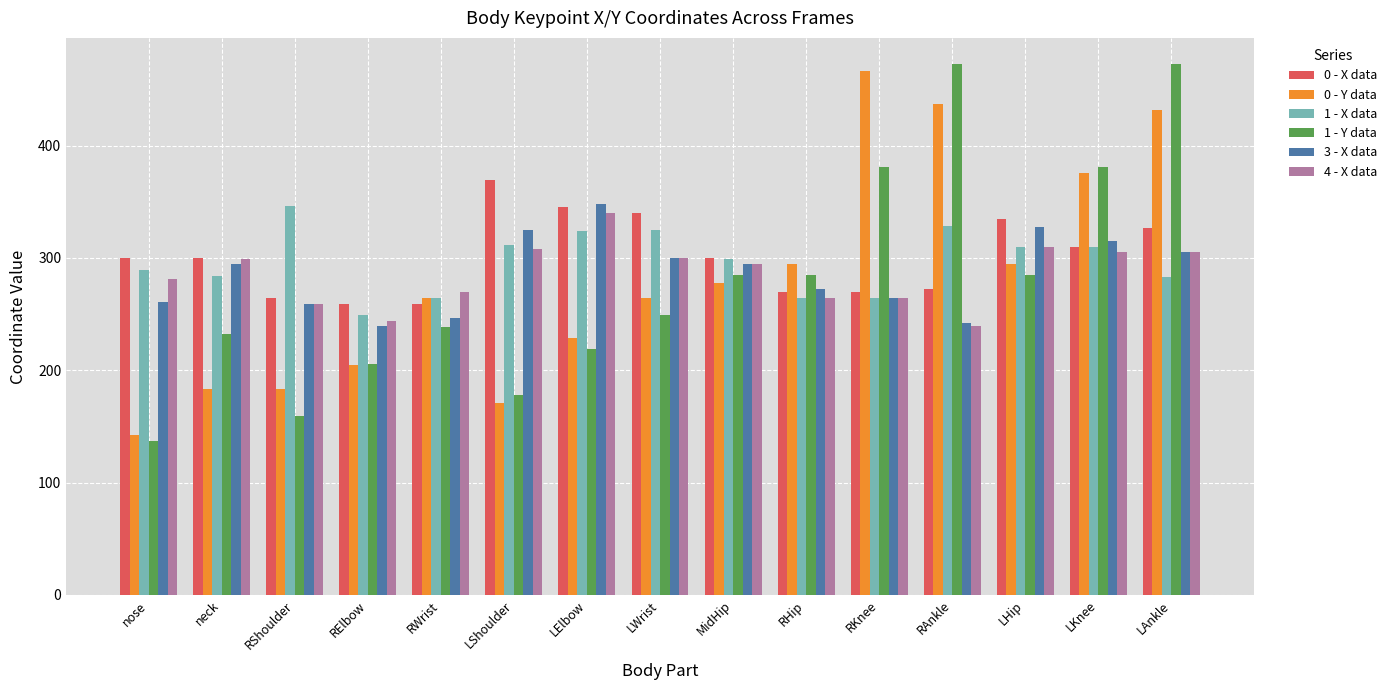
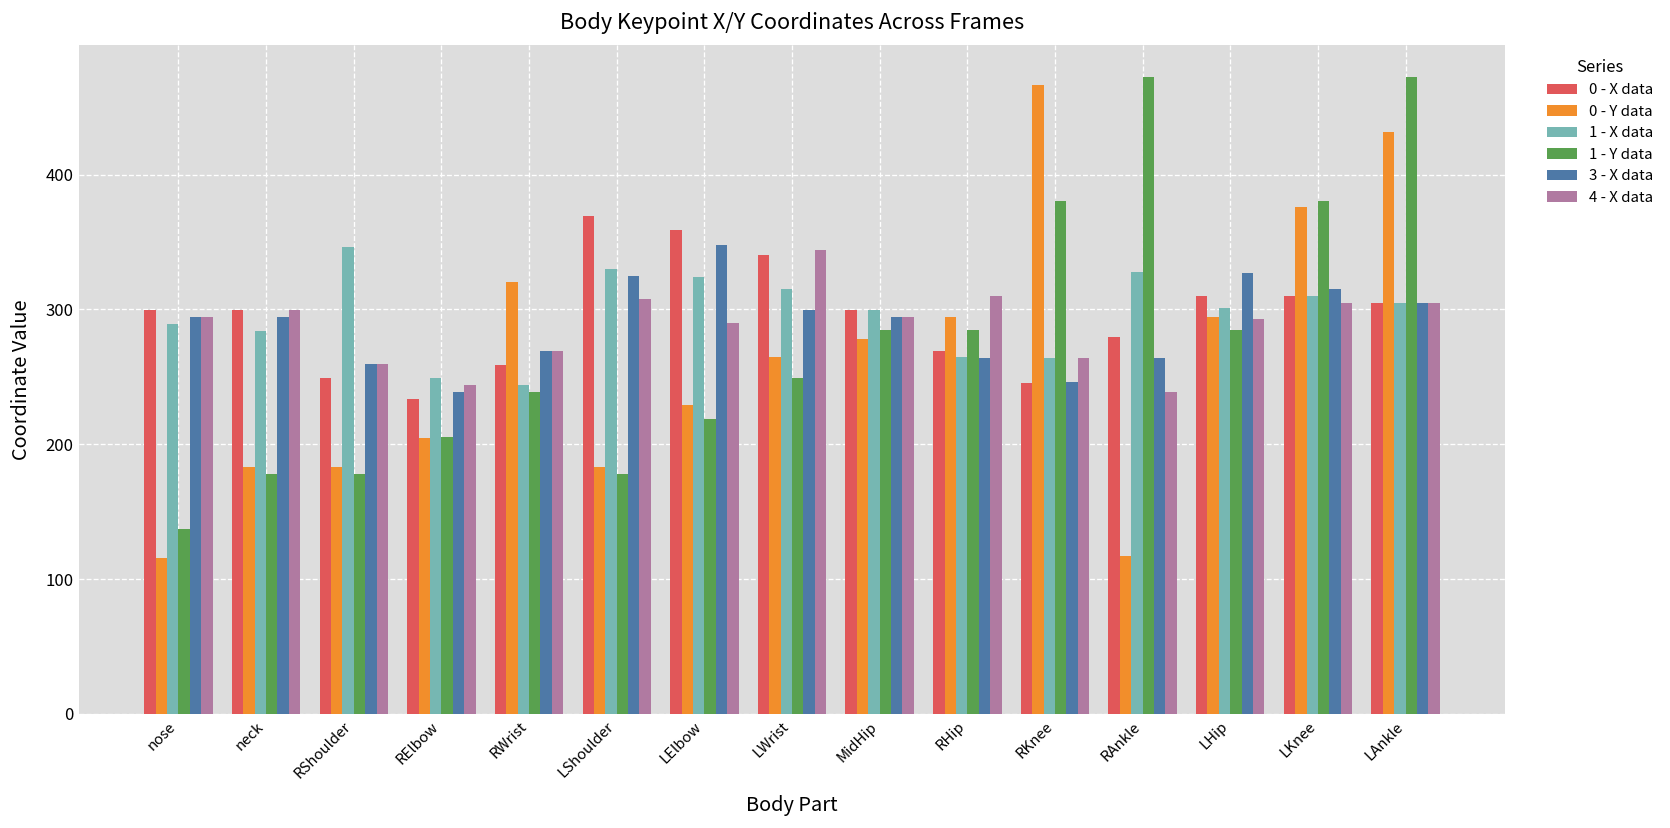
  {
    "0 - X data": {
      "nose": 300,
      "neck": 300,
-     "RShoulder": 264,
-     "RElbow": 259,
+     "RShoulder": 249,
+     "RElbow": 233,
      "RWrist": 259,
      "LShoulder": 369,
-     "LElbow": 345,
+     "LElbow": 359,
      "LWrist": 340,
      "MidHip": 300,
      "RHip": 269,
-     "RKnee": 269,
-     "RAnkle": 272,
-     "LHip": 335,
+     "RKnee": 245,
+     "RAnkle": 280,
+     "LHip": 310,
      "LKnee": 310,
-     "LAnkle": 327
+     "LAnkle": 305
    },
    "0 - Y data": {
-     "nose": 142,
+     "nose": 115,
      "neck": 183,
      "RShoulder": 183,
      "RElbow": 205,
-     "RWrist": 264,
-     "LShoulder": 170,
+     "RWrist": 320,
+     "LShoulder": 183,
      "LElbow": 229,
      "LWrist": 264,
      "MidHip": 278,
      "RHip": 295,
      "RKnee": 467,
-     "RAnkle": 437,
+     "RAnkle": 117,
      "LHip": 295,
      "LKnee": 376,
      "LAnkle": 432
    },
    "1 - X data": {
      "nose": 289,
      "neck": 284,
      "RShoulder": 346,
      "RElbow": 249,
-     "RWrist": 264,
-     "LShoulder": 312,
+     "RWrist": 244,
+     "LShoulder": 330,
      "LElbow": 324,
-     "LWrist": 325,
+     "LWrist": 315,
      "MidHip": 299,
      "RHip": 265,
      "RKnee": 264,
      "RAnkle": 328,
-     "LHip": 310,
+     "LHip": 301,
      "LKnee": 310,
-     "LAnkle": 283
+     "LAnkle": 305
    },
    "1 - Y data": {
      "nose": 137,
-     "neck": 232,
-     "RShoulder": 159,
+     "neck": 178,
+     "RShoulder": 178,
      "RElbow": 205,
      "RWrist": 239,
      "LShoulder": 178,
      "LElbow": 219,
      "LWrist": 249,
      "MidHip": 285,
      "RHip": 284,
      "RKnee": 381,
      "RAnkle": 472,
      "LHip": 285,
      "LKnee": 381,
      "LAnkle": 472
    },
    "3 - X data": {
-     "nose": 261,
+     "nose": 295,
      "neck": 295,
      "RShoulder": 259,
      "RElbow": 239,
-     "RWrist": 247,
+     "RWrist": 269,
      "LShoulder": 325,
      "LElbow": 348,
      "LWrist": 300,
      "MidHip": 295,
-     "RHip": 272,
-     "RKnee": 264,
-     "RAnkle": 242,
+     "RHip": 264,
+     "RKnee": 246,
+     "RAnkle": 264,
      "LHip": 327,
      "LKnee": 315,
      "LAnkle": 305
    },
    "4 - X data": {
-     "nose": 281,
+     "nose": 295,
      "neck": 299,
      "RShoulder": 259,
      "RElbow": 244,
      "RWrist": 269,
      "LShoulder": 308,
-     "LElbow": 340,
-     "LWrist": 300,
+     "LElbow": 290,
+     "LWrist": 344,
      "MidHip": 295,
-     "RHip": 264,
+     "RHip": 310,
      "RKnee": 264,
      "RAnkle": 239,
-     "LHip": 310,
+     "LHip": 293,
      "LKnee": 305,
      "LAnkle": 305
    }
  }
